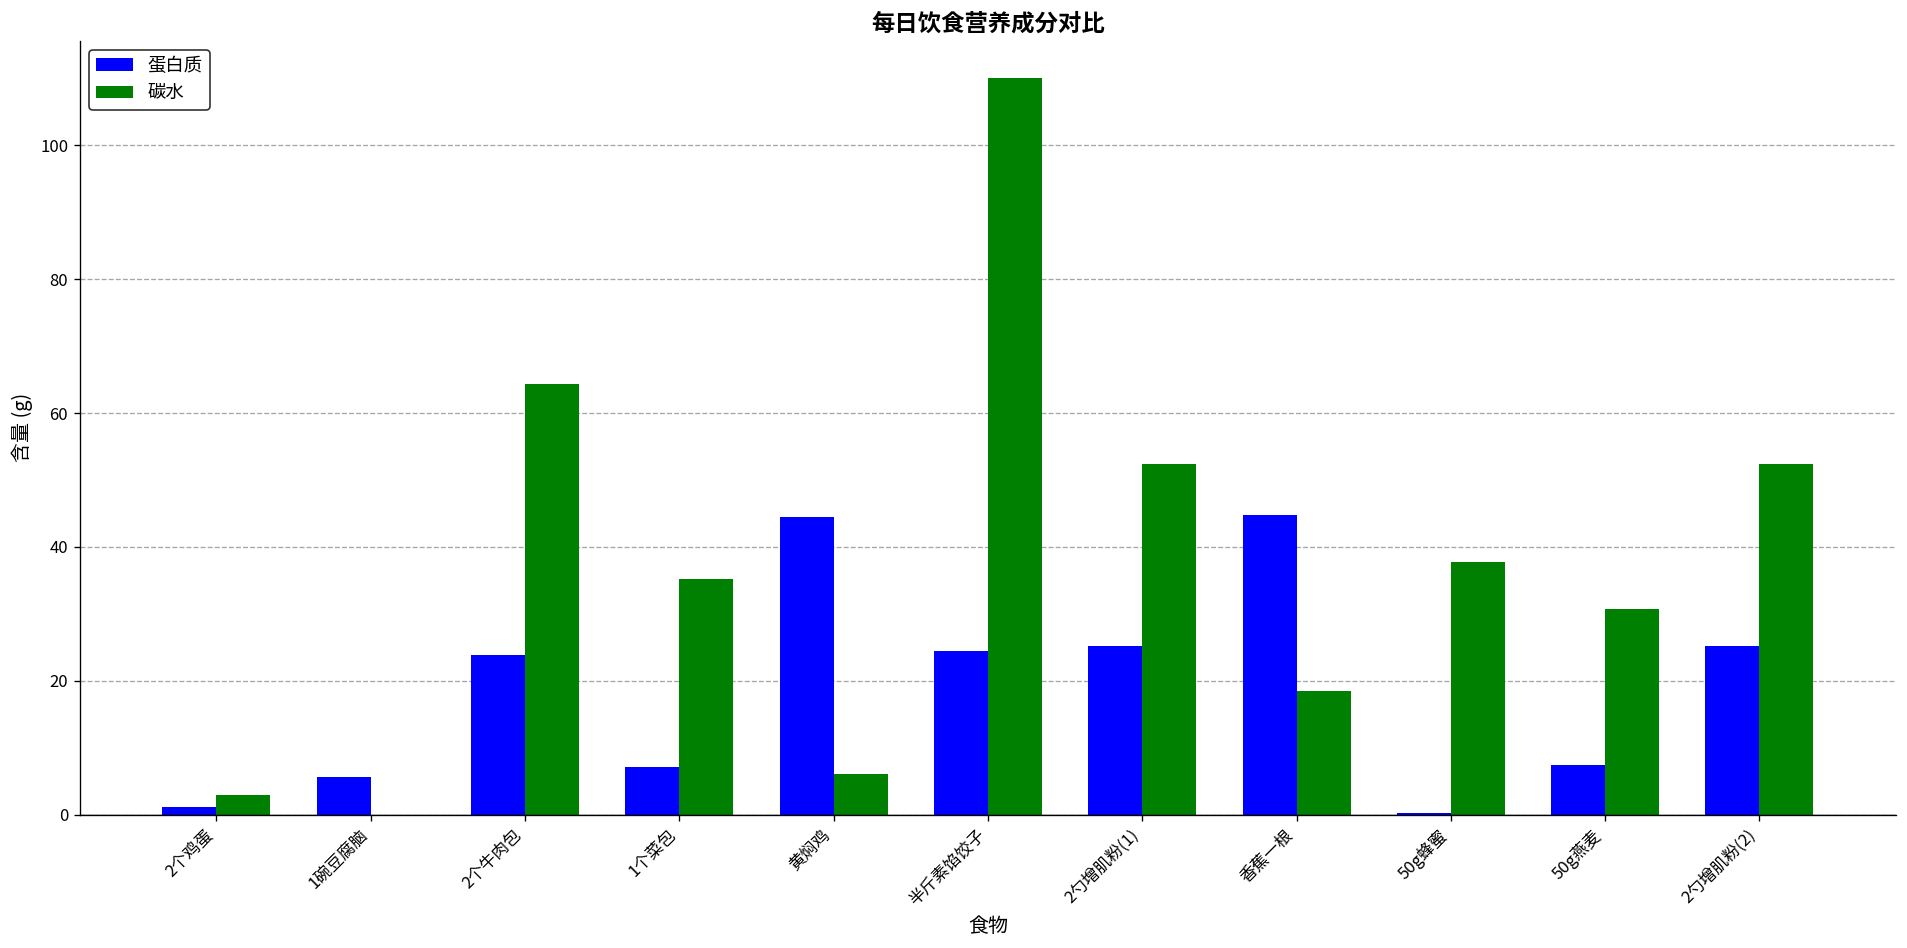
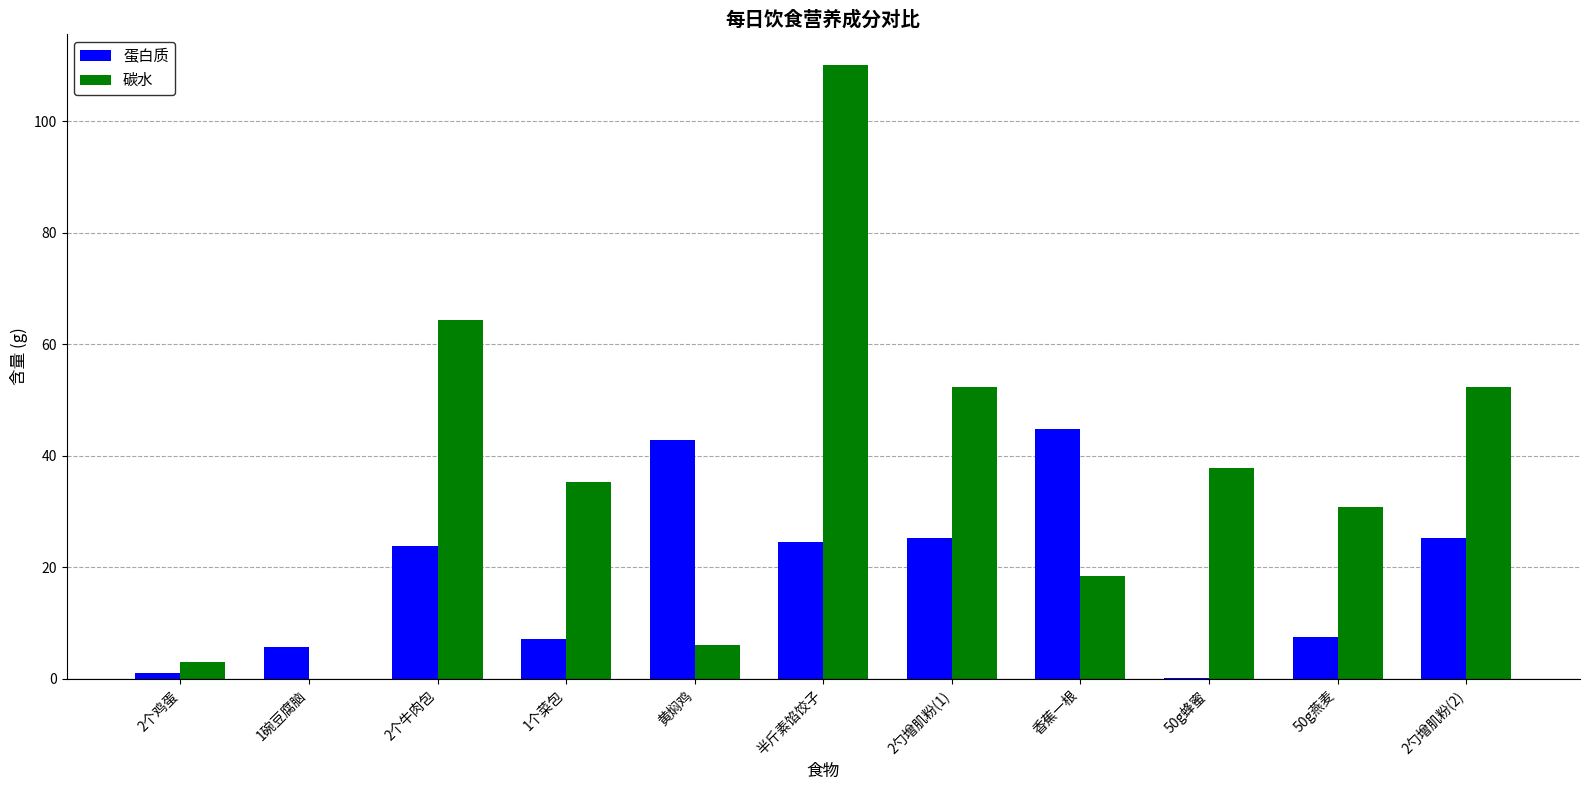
  {
    "蛋白质": {
      "2个鸡蛋": 1,
      "1碗豆腐脑": 6,
      "2个牛肉包": 24,
      "1个菜包": 7,
-     "黄焖鸡": 45,
+     "黄焖鸡": 43,
      "半斤素馅饺子": 25,
      "2勺增肌粉(1)": 25,
      "香蕉一根": 45,
      "50g燕麦": 8,
      "2勺增肌粉(2)": 25
    },
    "碳水": {
      "2个鸡蛋": 3,
      "1碗豆腐脑": 0,
      "2个牛肉包": 64,
      "1个菜包": 35,
      "黄焖鸡": 6,
      "半斤素馅饺子": 110,
      "2勺增肌粉(1)": 52,
      "香蕉一根": 19,
      "50g蜂蜜": 38,
      "50g燕麦": 31,
      "2勺增肌粉(2)": 52
    }
  }
